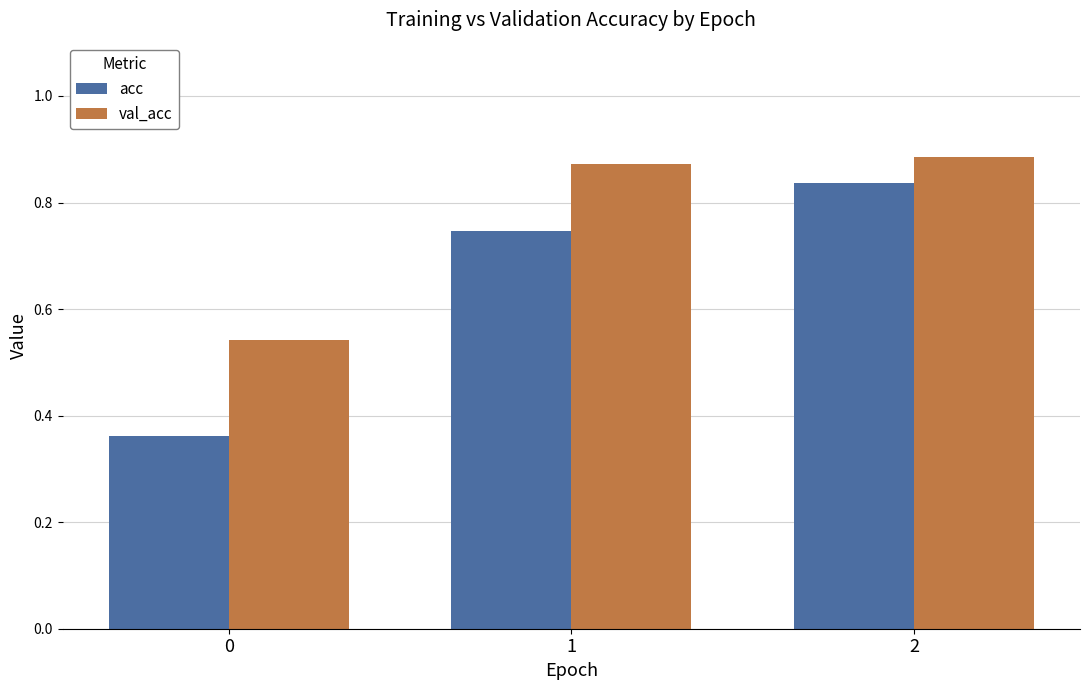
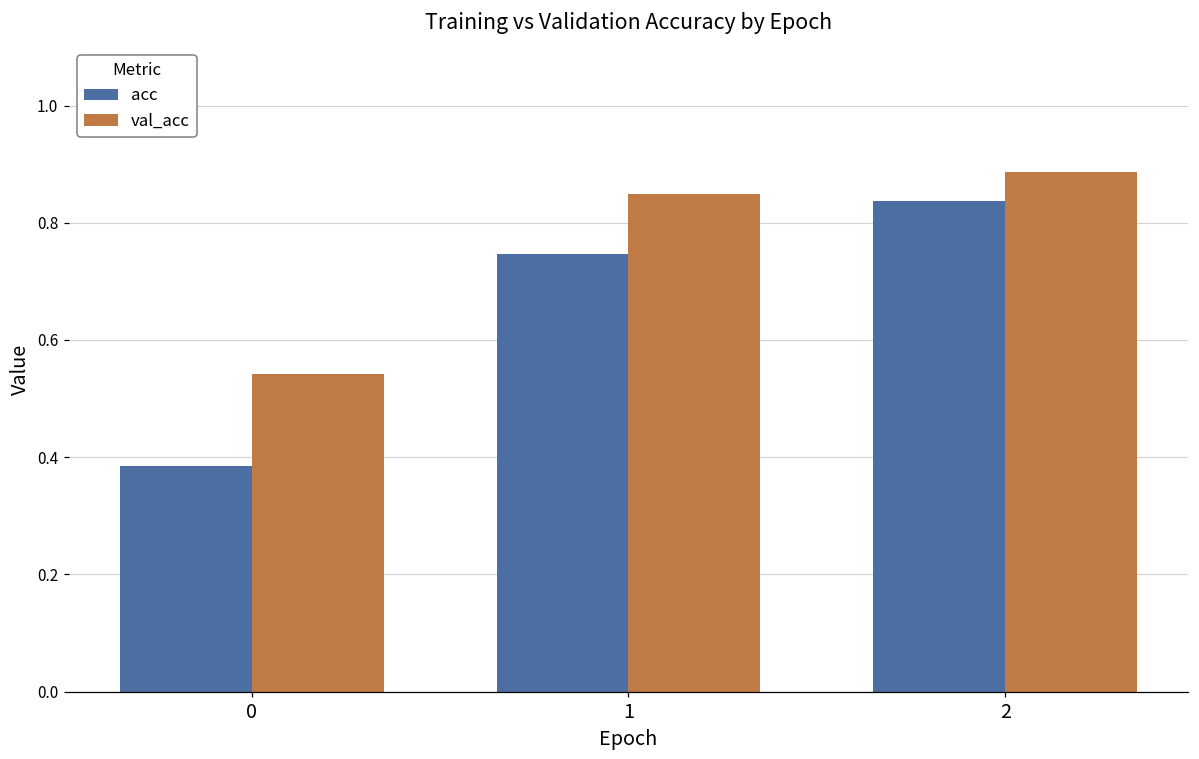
  {
    "acc": {
-     "0": 0.36,
+     "0": 0.39,
      "1": 0.75,
      "2": 0.84
    },
    "val_acc": {
      "0": 0.54,
-     "1": 0.87,
+     "1": 0.85,
      "2": 0.89
    }
  }
